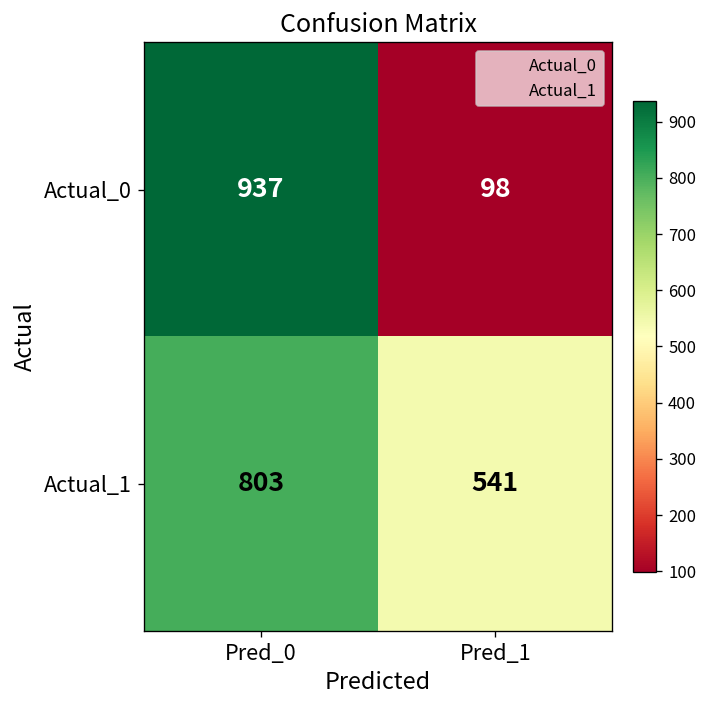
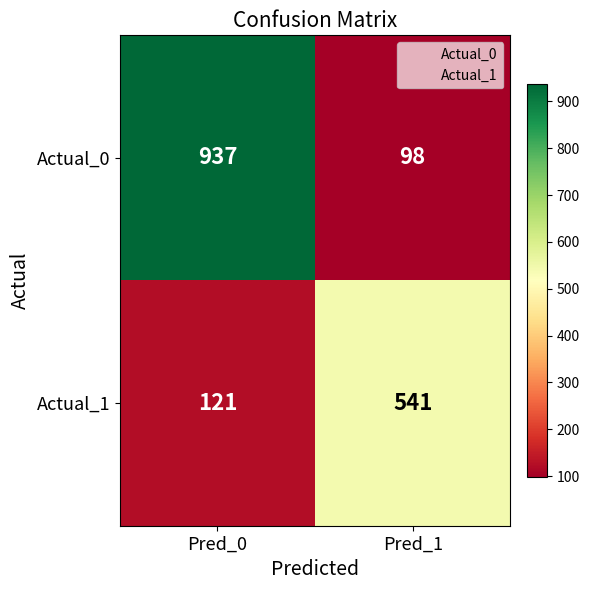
  {
    "Actual_0": {
      "Pred_0": 937,
      "Pred_1": 98
    },
    "Actual_1": {
-     "Pred_0": 803,
+     "Pred_0": 121,
      "Pred_1": 541
    }
  }
